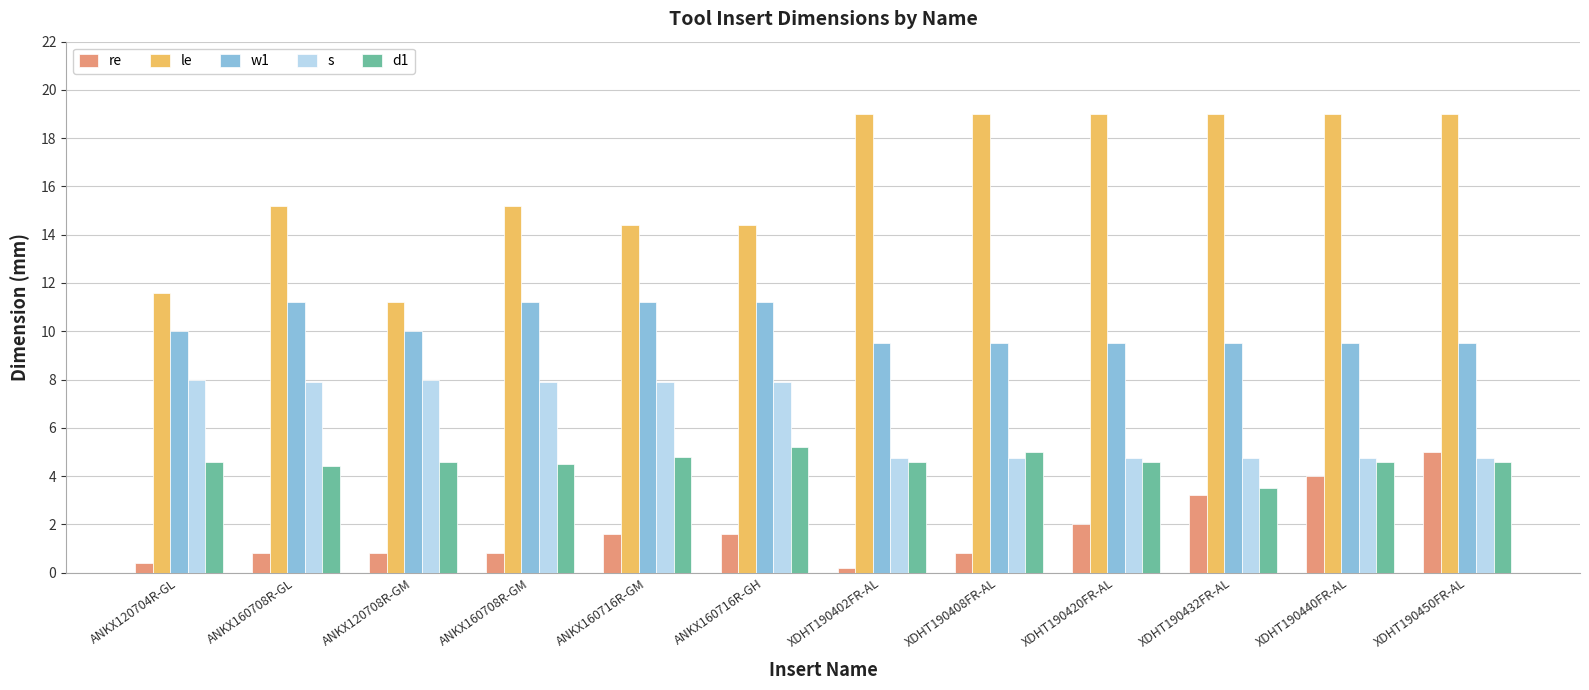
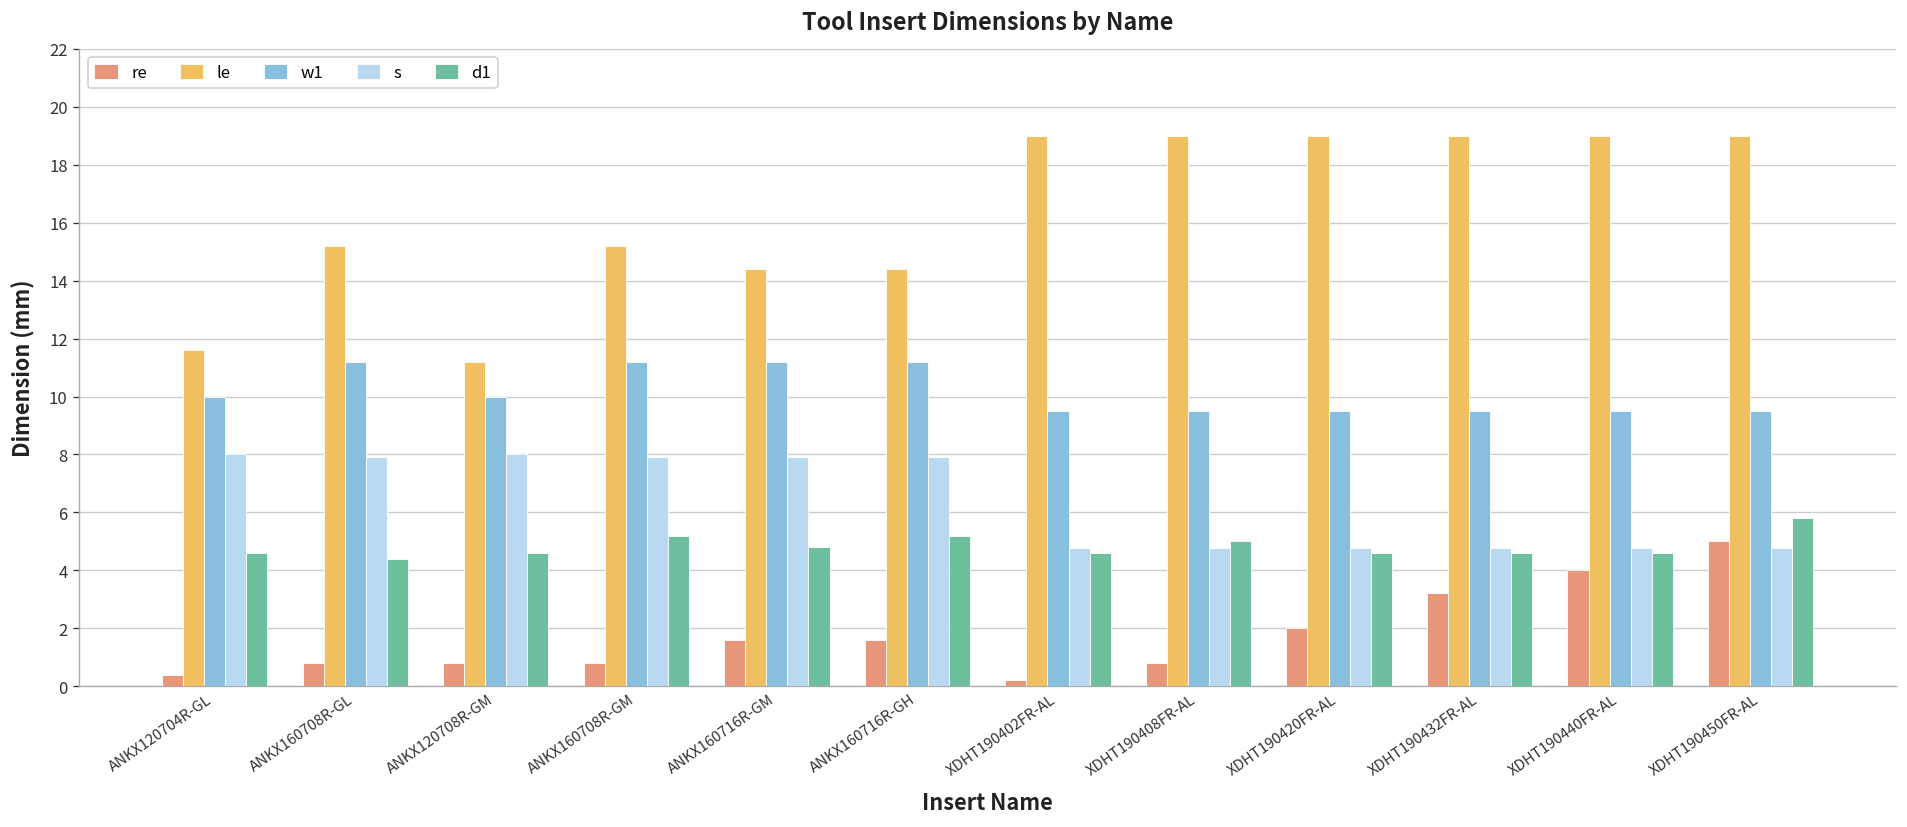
  {
    "d1": {
      "ANKX120704R-GL": 4.6,
      "ANKX160708R-GL": 4.4,
      "ANKX120708R-GM": 4.6,
-     "ANKX160708R-GM": 4.5,
+     "ANKX160708R-GM": 5.2,
      "ANKX160716R-GM": 4.8,
      "ANKX160716R-GH": 5.2,
      "XDHT190402FR-AL": 4.6,
      "XDHT190408FR-AL": 5.0,
      "XDHT190420FR-AL": 4.6,
-     "XDHT190432FR-AL": 3.5,
+     "XDHT190432FR-AL": 4.6,
      "XDHT190440FR-AL": 4.6,
-     "XDHT190450FR-AL": 4.6
+     "XDHT190450FR-AL": 5.8
    }
  }
